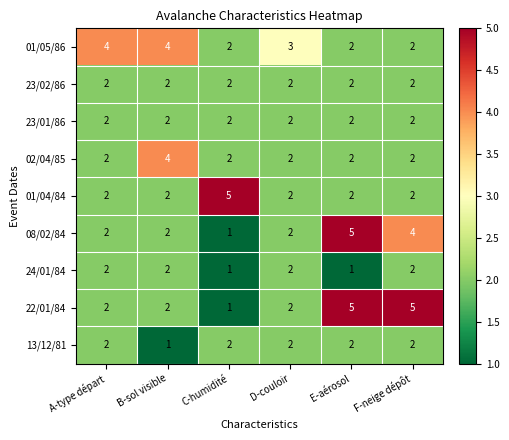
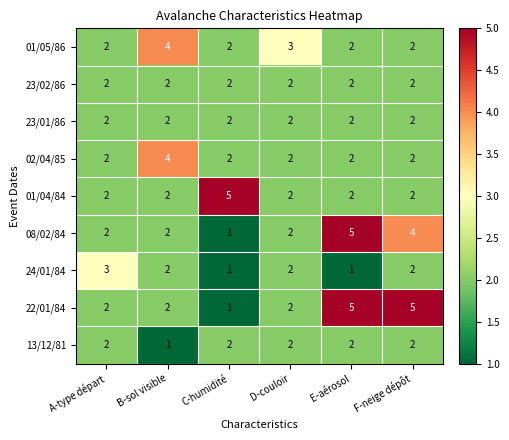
  {
    "01/05/86": {
-     "A-type départ": 4,
+     "A-type départ": 2,
      "B-sol visible": 4,
      "C-humidité": 2,
      "D-couloir": 3,
      "E-aérosol": 2,
      "F-neige dépôt": 2
    },
    "23/02/86": {
      "A-type départ": 2,
      "B-sol visible": 2,
      "C-humidité": 2,
      "D-couloir": 2,
      "E-aérosol": 2,
      "F-neige dépôt": 2
    },
    "23/01/86": {
      "A-type départ": 2,
      "B-sol visible": 2,
      "C-humidité": 2,
      "D-couloir": 2,
      "E-aérosol": 2,
      "F-neige dépôt": 2
    },
    "02/04/85": {
      "A-type départ": 2,
      "B-sol visible": 4,
      "C-humidité": 2,
      "D-couloir": 2,
      "E-aérosol": 2,
      "F-neige dépôt": 2
    },
    "01/04/84": {
      "A-type départ": 2,
      "B-sol visible": 2,
      "C-humidité": 5,
      "D-couloir": 2,
      "E-aérosol": 2,
      "F-neige dépôt": 2
    },
    "08/02/84": {
      "A-type départ": 2,
      "B-sol visible": 2,
      "C-humidité": 1,
      "D-couloir": 2,
      "E-aérosol": 5,
      "F-neige dépôt": 4
    },
    "24/01/84": {
-     "A-type départ": 2,
+     "A-type départ": 3,
      "B-sol visible": 2,
      "C-humidité": 1,
      "D-couloir": 2,
      "E-aérosol": 1,
      "F-neige dépôt": 2
    },
    "22/01/84": {
      "A-type départ": 2,
      "B-sol visible": 2,
      "C-humidité": 1,
      "D-couloir": 2,
      "E-aérosol": 5,
      "F-neige dépôt": 5
    },
    "13/12/81": {
      "A-type départ": 2,
      "B-sol visible": 1,
      "C-humidité": 2,
      "D-couloir": 2,
      "E-aérosol": 2,
      "F-neige dépôt": 2
    }
  }
